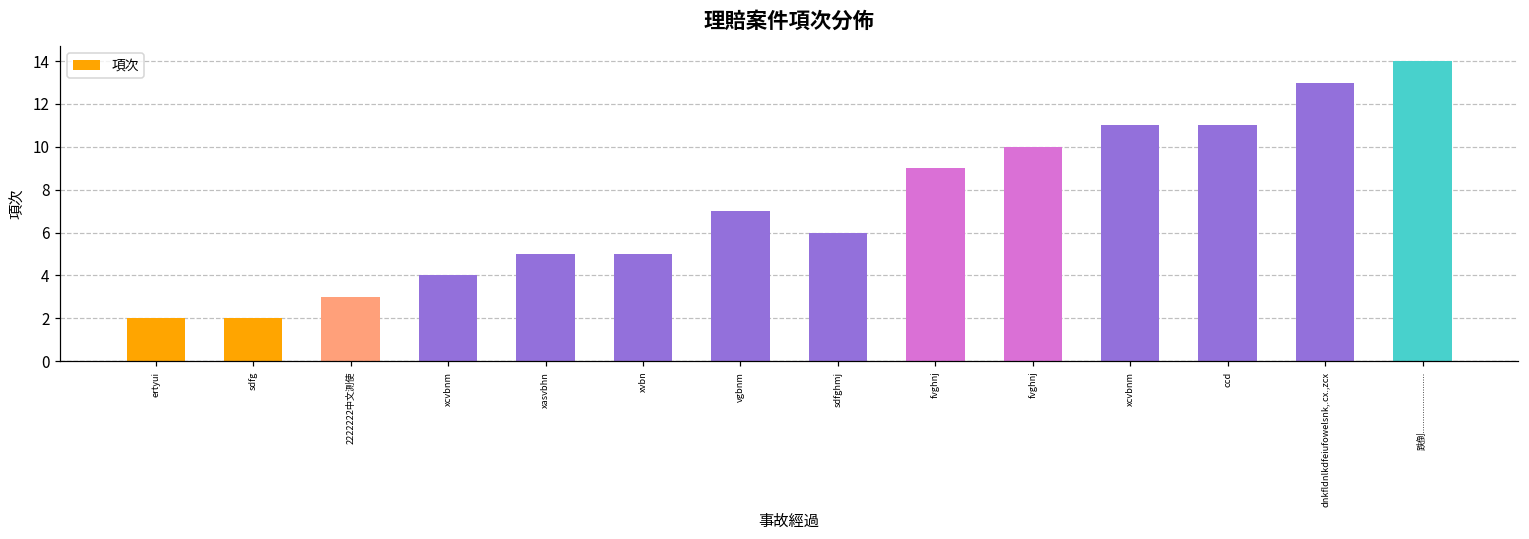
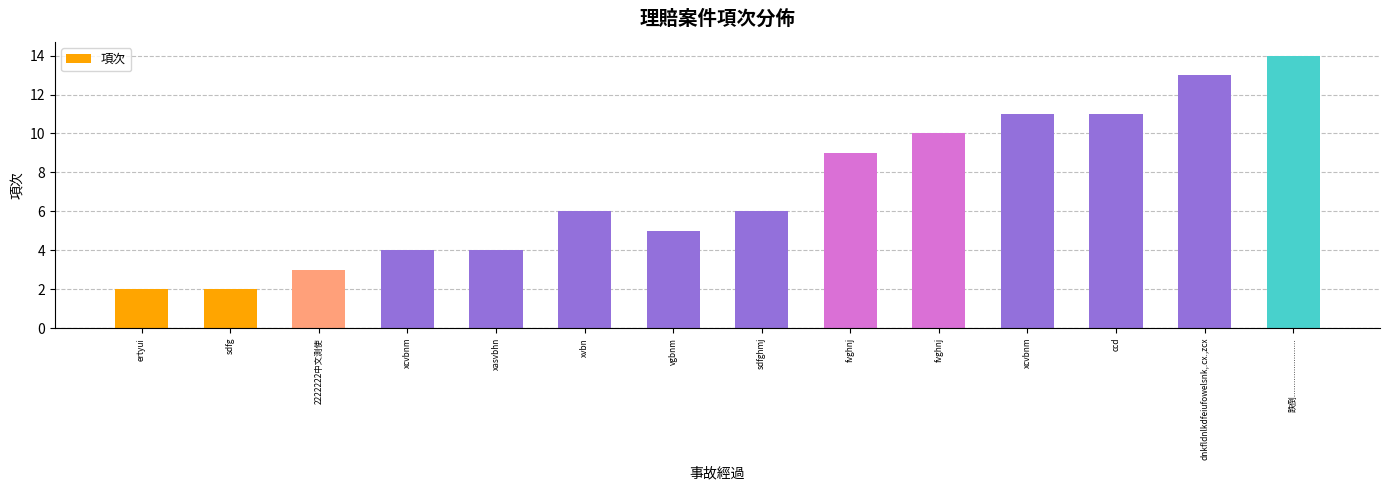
  {
    "ertyui": 2,
    "sdfg": 2,
    "2222222中文測使": 3,
-   "xasvbhn": 5,
-   "xvbn": 5,
-   "vgbnm": 7,
+   "xasvbhn": 4,
+   "xvbn": 6,
+   "vgbnm": 5,
    "sdfghmj": 6,
    "ccd": 11,
    "dnkfldnlkdfeiufowelsnk,.cx.,zcx": 13,
    "跌倒........................": 14
  }
